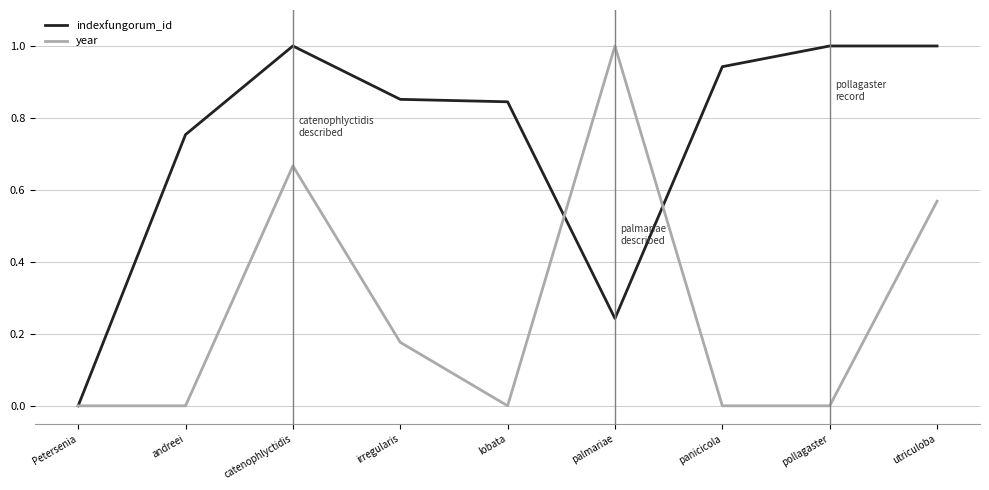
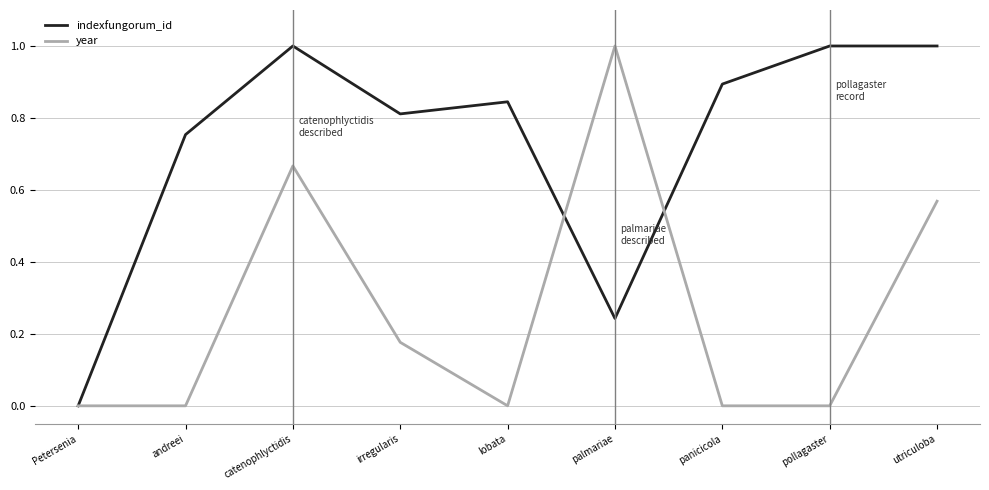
  {
    "indexfungorum_id": {
      "andreei": 0.75,
      "catenophlyctidis": 1.00,
-     "irregularis": 0.85,
+     "irregularis": 0.81,
      "lobata": 0.84,
      "palmariae": 0.24,
-     "panicicola": 0.94,
+     "panicicola": 0.89,
      "pollagaster": 1.00,
      "utriculoba": 1.00
    },
    "year": {
      "andreei": 0.00,
      "catenophlyctidis": 0.67,
      "irregularis": 0.18,
      "lobata": 0.00,
      "palmariae": 1.00,
      "panicicola": 0.00,
      "pollagaster": 0.00,
      "utriculoba": 0.57
    }
  }
